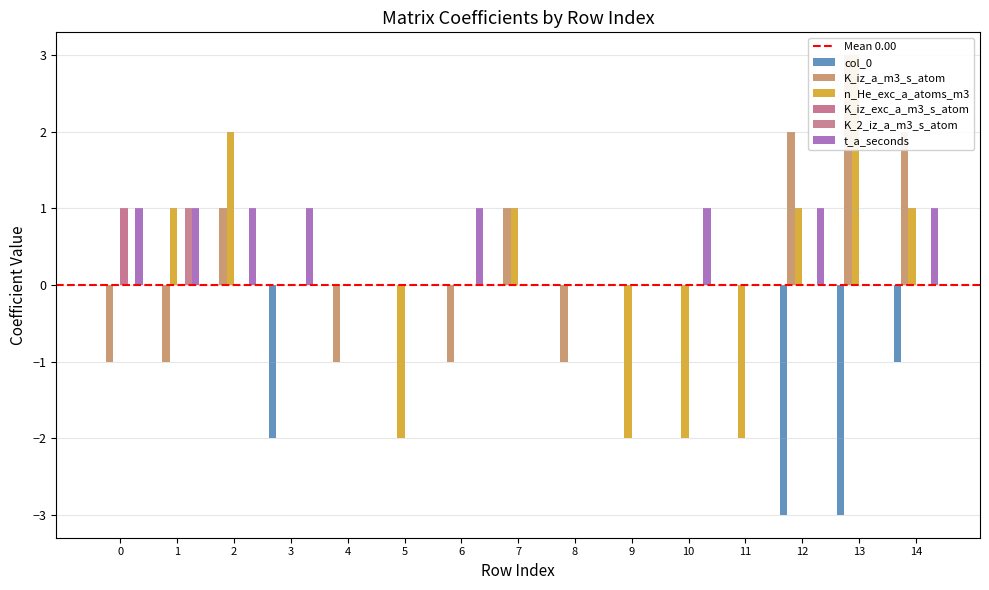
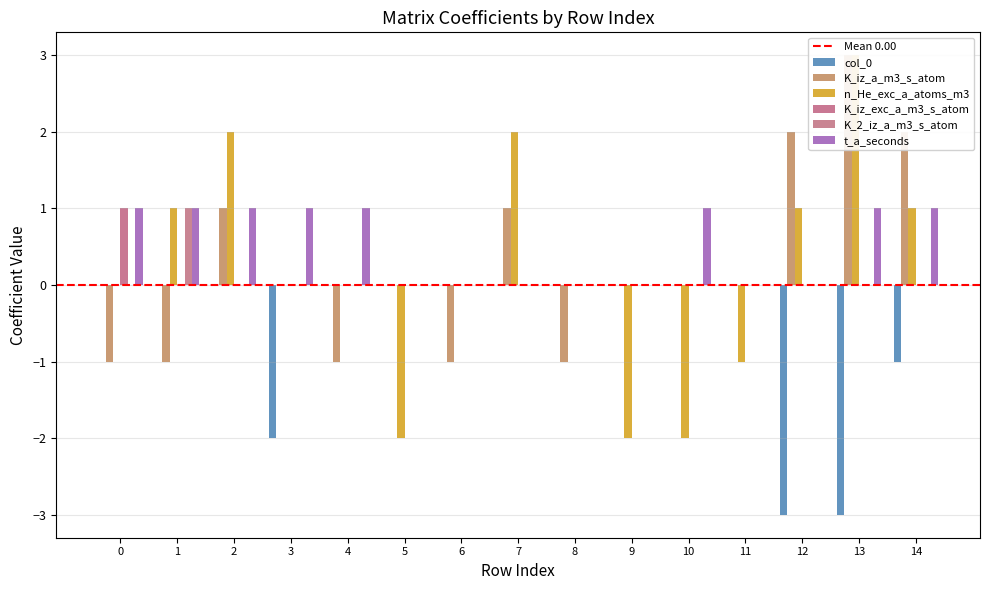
  {
    "col_0": {
      "0": 0,
      "1": 0,
      "2": 0,
      "3": -2,
      "4": 0,
      "5": 0,
      "6": 0,
      "7": 0,
      "8": 0,
      "9": 0,
      "10": 0,
      "11": 0,
      "12": -3,
      "13": -3,
      "14": -1
    },
    "n_He_exc_a_atoms_m3": {
      "0": 0,
      "1": 1,
      "2": 2,
      "3": 0,
      "4": 0,
      "5": -2,
      "6": 0,
-     "7": 1,
+     "7": 2,
      "8": 0,
      "9": -2,
      "10": -2,
-     "11": -2,
+     "11": -1,
      "12": 1,
      "14": 1
    },
    "t_a_seconds": {
      "0": 1,
      "1": 1,
      "2": 1,
      "3": 1,
-     "4": 0,
+     "4": 1,
      "5": 0,
-     "6": 1,
+     "6": 0,
      "7": 0,
      "8": 0,
      "9": 0,
      "10": 1,
      "11": 0,
-     "12": 1,
-     "13": 0,
+     "12": 0,
+     "13": 1,
      "14": 1
    }
  }
